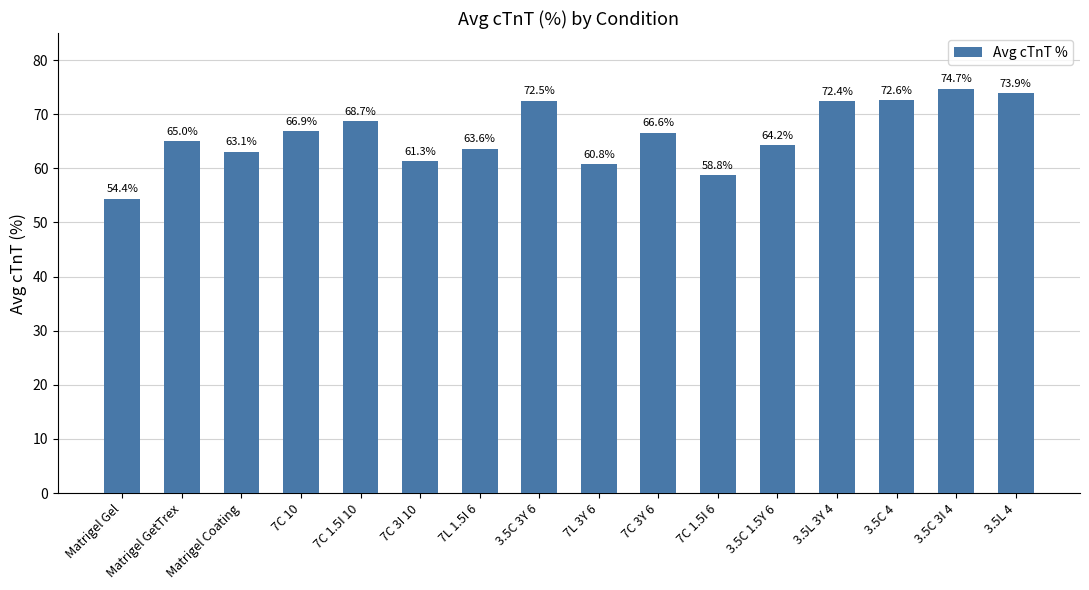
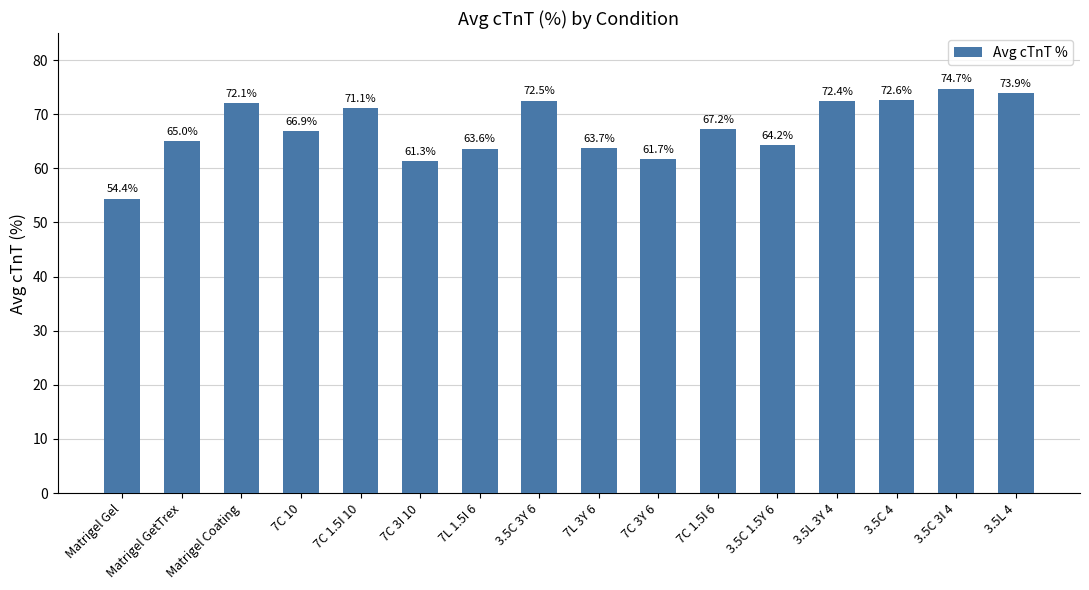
  {
    "Matrigel Gel": "54.4%",
    "Matrigel GetTrex": "65.0%",
-   "Matrigel Coating": "63.1%",
+   "Matrigel Coating": "72.1%",
    "7C 10": "66.9%",
-   "7C 1.5I 10": "68.7%",
+   "7C 1.5I 10": "71.1%",
    "7C 3I 10": "61.3%",
    "7L 1.5I 6": "63.6%",
    "3.5C 3Y 6": "72.5%",
-   "7L 3Y 6": "60.8%",
-   "7C 3Y 6": "66.6%",
-   "7C 1.5I 6": "58.8%",
+   "7L 3Y 6": "63.7%",
+   "7C 3Y 6": "61.7%",
+   "7C 1.5I 6": "67.2%",
    "3.5C 1.5Y 6": "64.2%",
    "3.5L 3Y 4": "72.4%",
    "3.5C 4": "72.6%",
    "3.5C 3I 4": "74.7%",
    "3.5L 4": "73.9%"
  }
